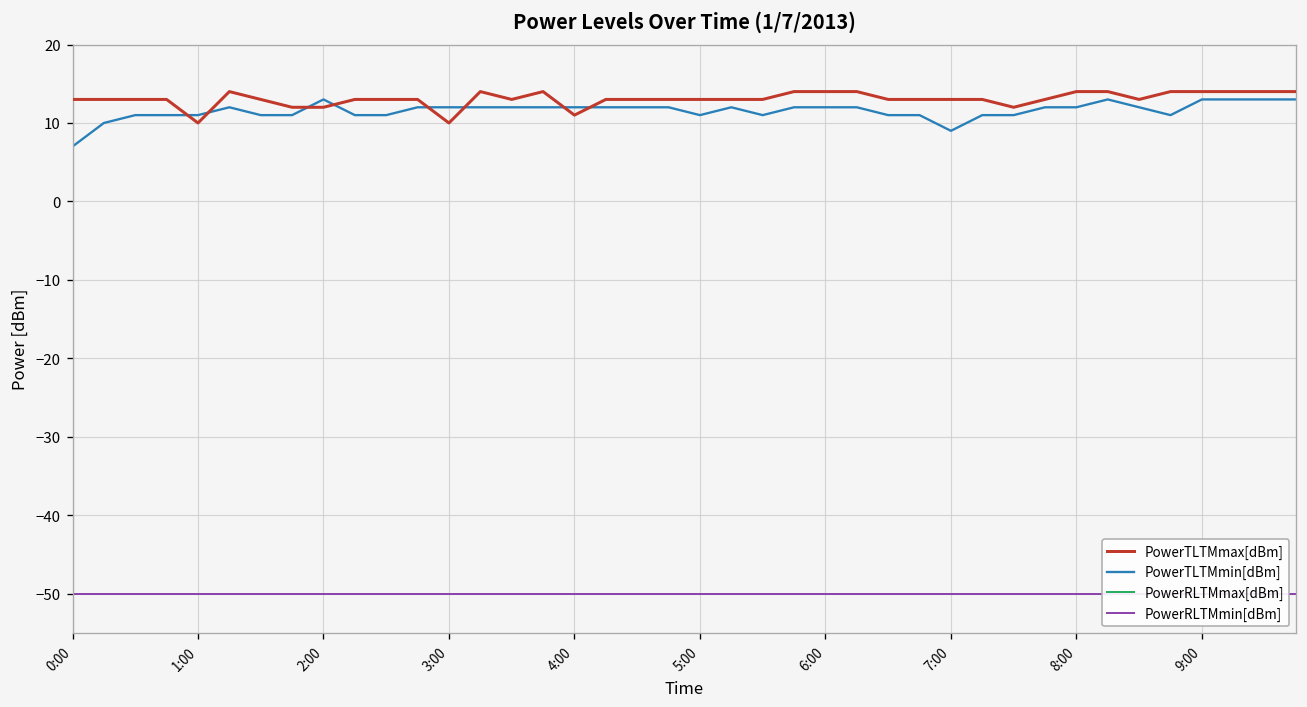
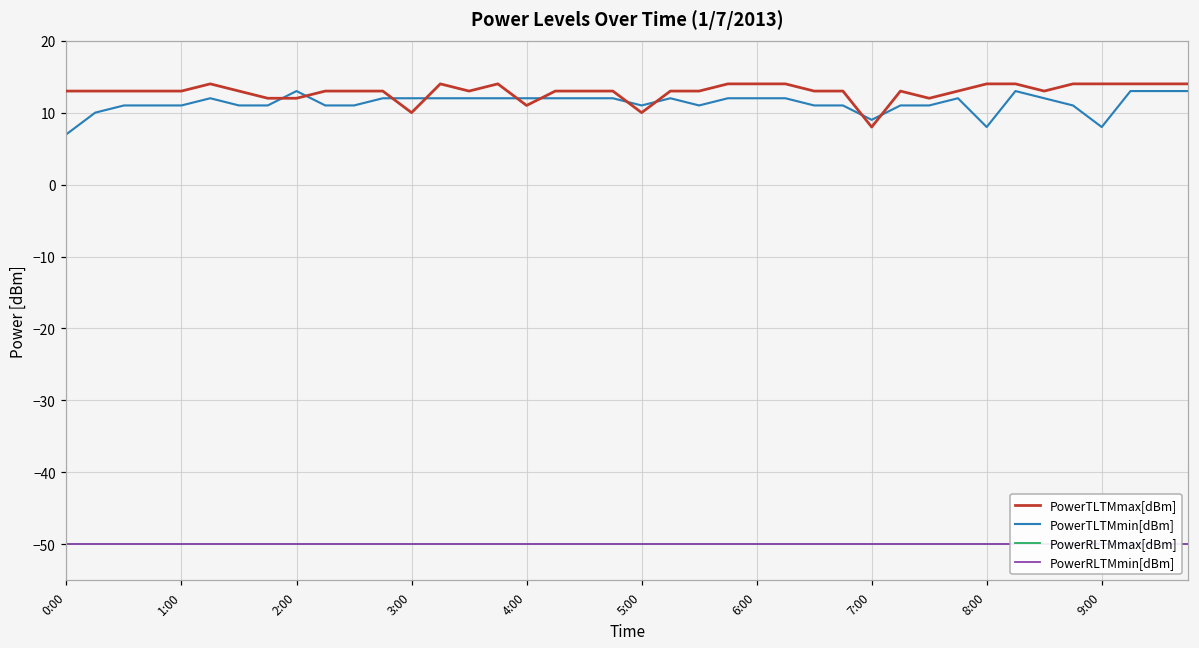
  {
    "PowerTLTMmax[dBm]": {
      "0:00": 13,
-     "1:00": 10,
+     "1:00": 13,
      "2:00": 12,
      "3:00": 10,
      "4:00": 11,
-     "5:00": 13,
+     "5:00": 10,
      "6:00": 14,
-     "7:00": 13,
+     "7:00": 8,
      "8:00": 14,
      "9:00": 14
    },
    "PowerTLTMmin[dBm]": {
      "0:00": 7,
      "1:00": 11,
      "2:00": 13,
      "3:00": 12,
      "4:00": 12,
      "5:00": 11,
      "6:00": 12,
      "7:00": 9,
-     "8:00": 12,
-     "9:00": 13
+     "8:00": 8,
+     "9:00": 8
    },
    "PowerRLTMmin[dBm]": {
      "0:00": -50,
      "1:00": -50,
      "2:00": -50,
      "3:00": -50,
      "4:00": -50,
      "5:00": -50,
      "6:00": -50,
      "7:00": -50,
      "8:00": -50
    }
  }
